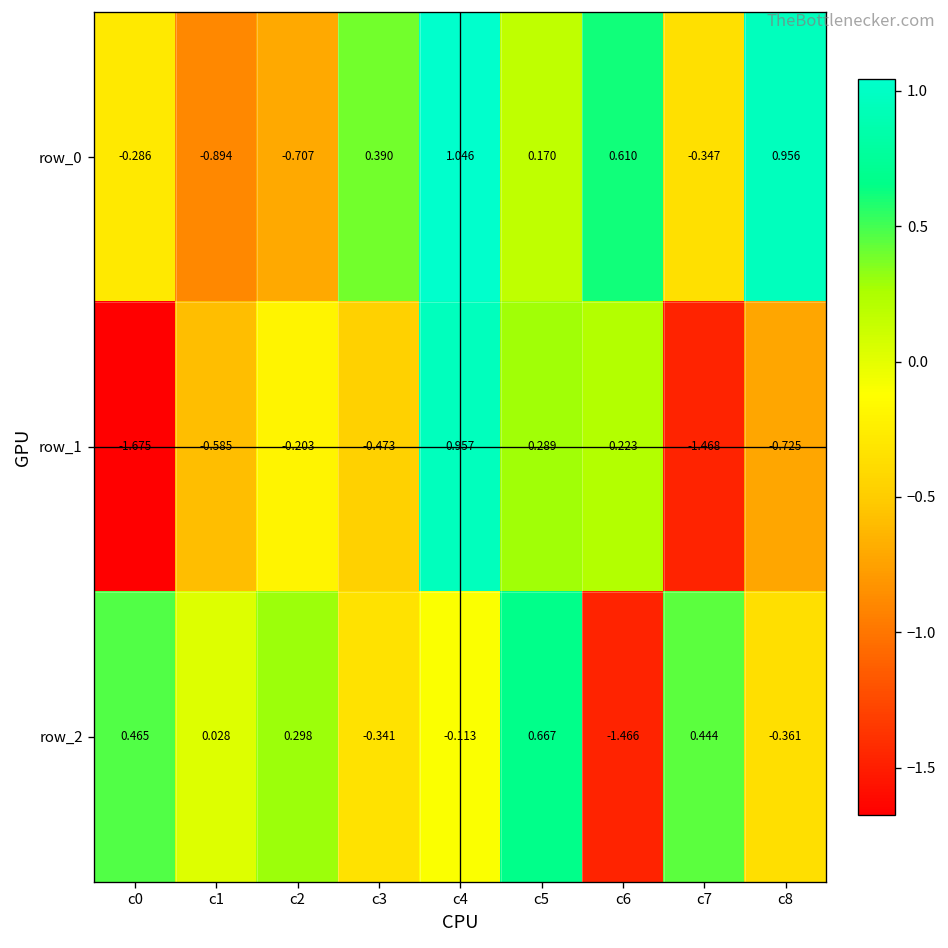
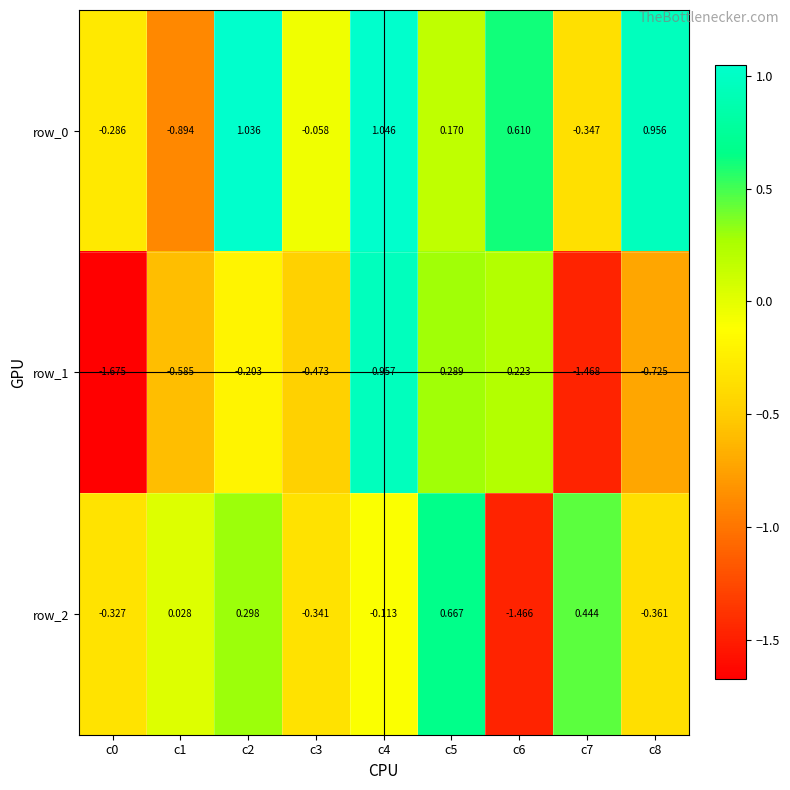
  {
    "row_0": {
      "c0": -0.286,
      "c1": -0.894,
-     "c2": -0.707,
-     "c3": 0.390,
+     "c2": 1.036,
+     "c3": -0.058,
      "c4": 1.046,
      "c5": 0.170,
      "c6": 0.610,
      "c7": -0.347,
      "c8": 0.956
    },
    "row_1": {
      "c0": -1.675,
      "c1": -0.585,
      "c2": -0.203,
      "c3": -0.473,
      "c4": 0.957,
      "c5": 0.289,
      "c6": 0.223,
      "c7": -1.468,
      "c8": -0.725
    },
    "row_2": {
-     "c0": 0.465,
+     "c0": -0.327,
      "c1": 0.028,
      "c2": 0.298,
      "c3": -0.341,
      "c4": -0.113,
      "c5": 0.667,
      "c6": -1.466,
      "c7": 0.444,
      "c8": -0.361
    }
  }
